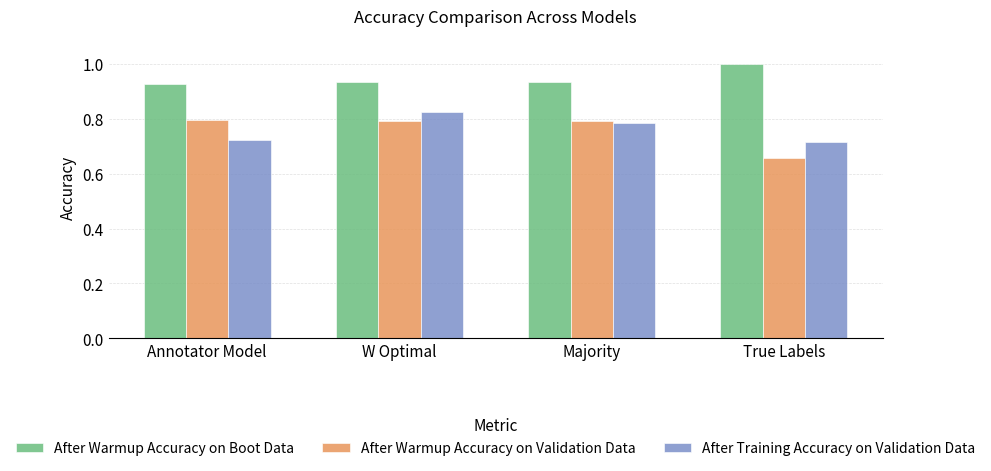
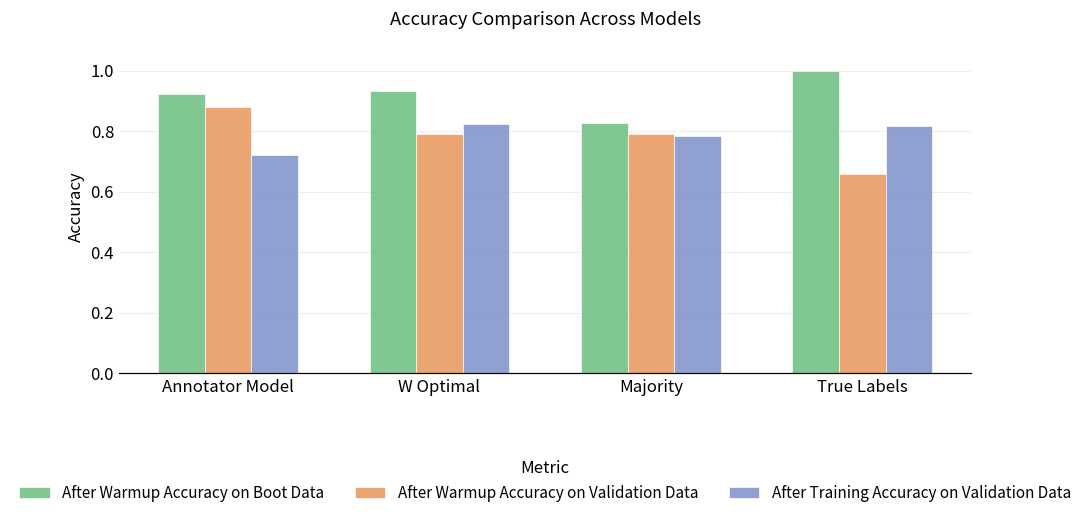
  {
    "After Warmup Accuracy on Boot Data": {
      "Annotator Model": 0.92,
      "W Optimal": 0.93,
-     "Majority": 0.93,
+     "Majority": 0.83,
      "True Labels": 1.00
    },
    "After Warmup Accuracy on Validation Data": {
-     "Annotator Model": 0.79,
+     "Annotator Model": 0.88,
      "W Optimal": 0.79,
      "Majority": 0.79,
      "True Labels": 0.66
    },
    "After Training Accuracy on Validation Data": {
      "Annotator Model": 0.72,
      "W Optimal": 0.82,
      "Majority": 0.78,
-     "True Labels": 0.72
+     "True Labels": 0.82
    }
  }
